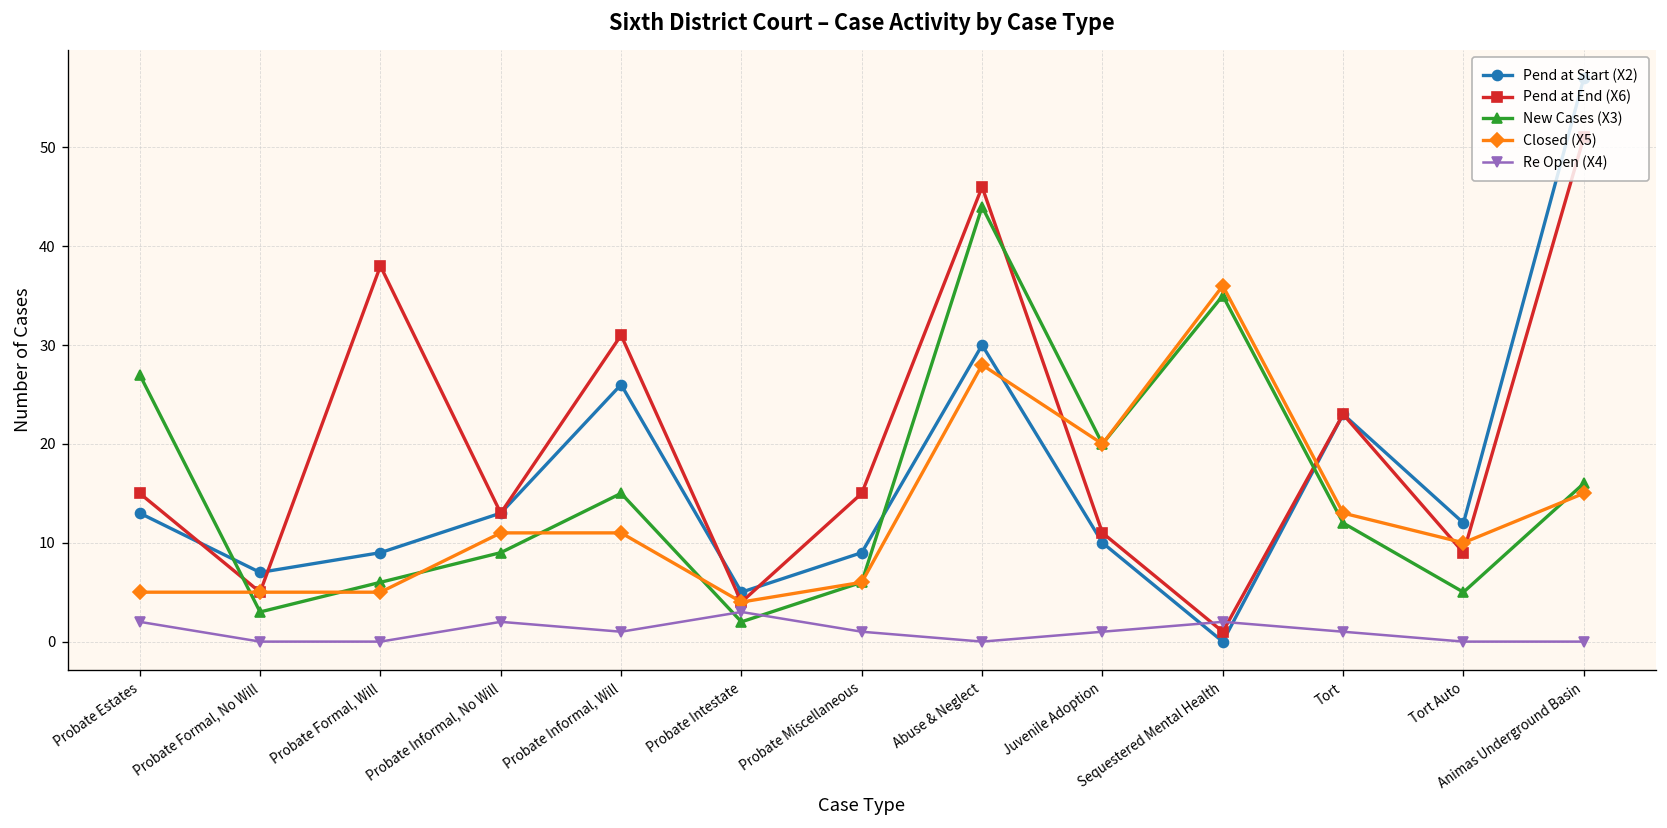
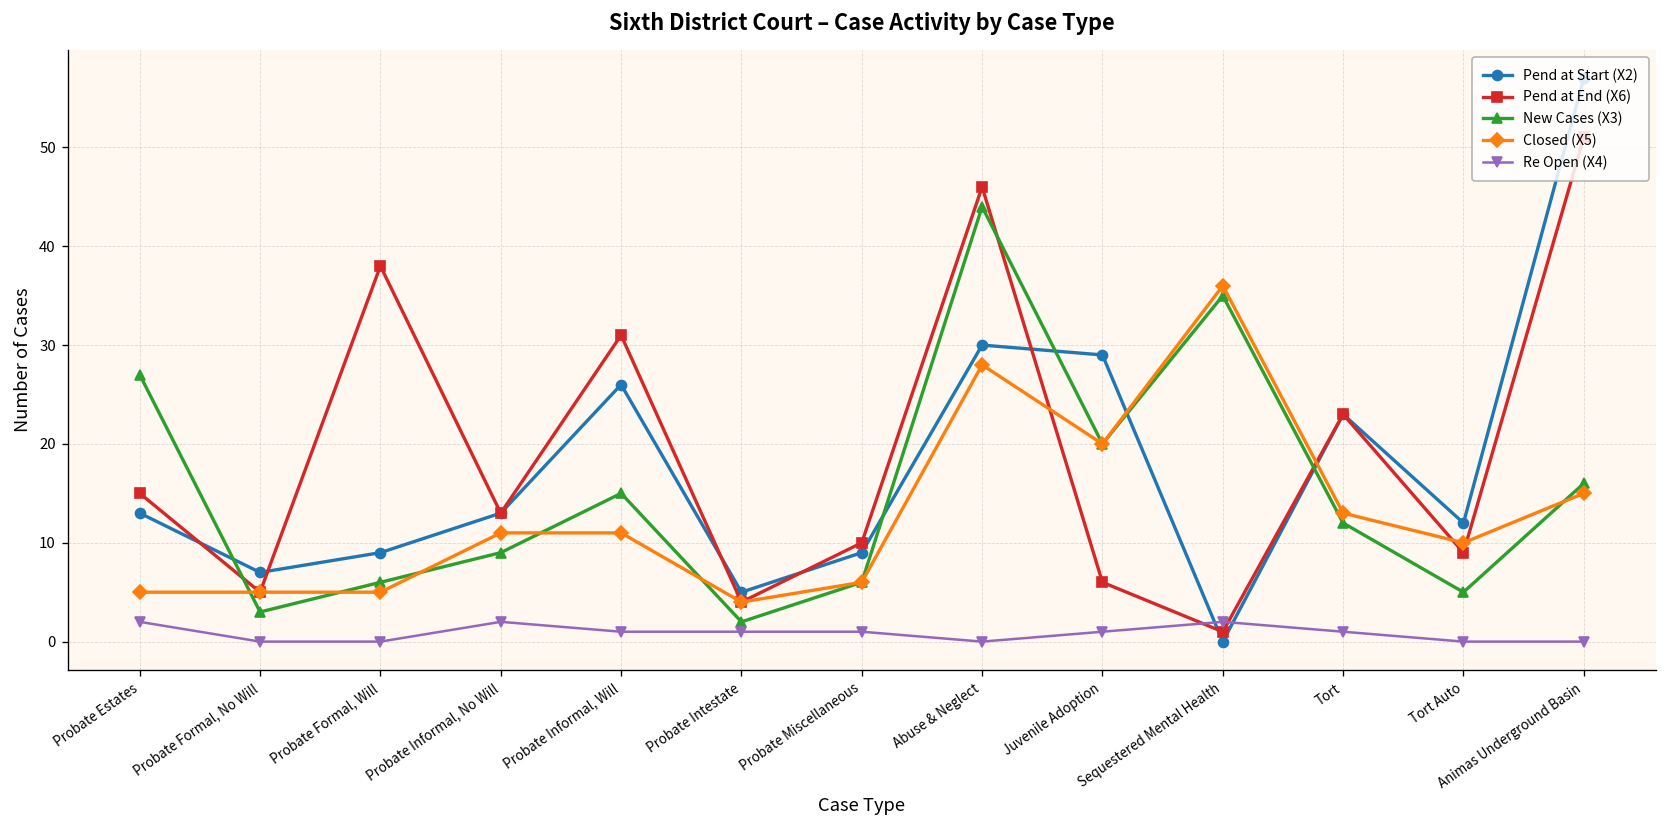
  {
    "Pend at Start (X2)": {
      "Probate Estates": 13,
      "Probate Formal, No Will": 7,
      "Probate Formal, Will": 9,
      "Probate Informal, Will": 26,
      "Probate Intestate": 5,
      "Probate Miscellaneous": 9,
      "Abuse & Neglect": 30,
-     "Juvenile Adoption": 10,
+     "Juvenile Adoption": 29,
      "Sequestered Mental Health": 0,
      "Tort Auto": 12
    },
    "Pend at End (X6)": {
      "Probate Estates": 15,
      "Probate Formal, Will": 38,
      "Probate Informal, Will": 31,
-     "Probate Miscellaneous": 15,
+     "Probate Miscellaneous": 10,
      "Abuse & Neglect": 46,
-     "Juvenile Adoption": 11,
+     "Juvenile Adoption": 6,
      "Sequestered Mental Health": 1,
      "Tort Auto": 9
    },
    "New Cases (X3)": {
      "Probate Estates": 27,
      "Probate Formal, No Will": 3,
      "Probate Formal, Will": 6,
      "Probate Informal, No Will": 9,
      "Probate Informal, Will": 15,
      "Probate Intestate": 2,
      "Abuse & Neglect": 44,
      "Sequestered Mental Health": 35,
      "Tort": 12,
      "Tort Auto": 5,
      "Animas Underground Basin": 16
    },
    "Closed (X5)": {
      "Probate Estates": 5,
      "Probate Formal, Will": 5,
      "Probate Informal, No Will": 11,
      "Probate Informal, Will": 11,
      "Abuse & Neglect": 28,
      "Sequestered Mental Health": 36,
      "Tort": 13,
      "Tort Auto": 10,
      "Animas Underground Basin": 15
    },
    "Re Open (X4)": {
      "Probate Estates": 2,
      "Probate Formal, No Will": 0,
      "Probate Formal, Will": 0,
      "Probate Informal, No Will": 2,
      "Probate Informal, Will": 1,
-     "Probate Intestate": 3,
+     "Probate Intestate": 1,
      "Probate Miscellaneous": 1,
      "Abuse & Neglect": 0,
      "Juvenile Adoption": 1,
      "Sequestered Mental Health": 2,
      "Tort": 1,
      "Tort Auto": 0,
      "Animas Underground Basin": 0
    }
  }
